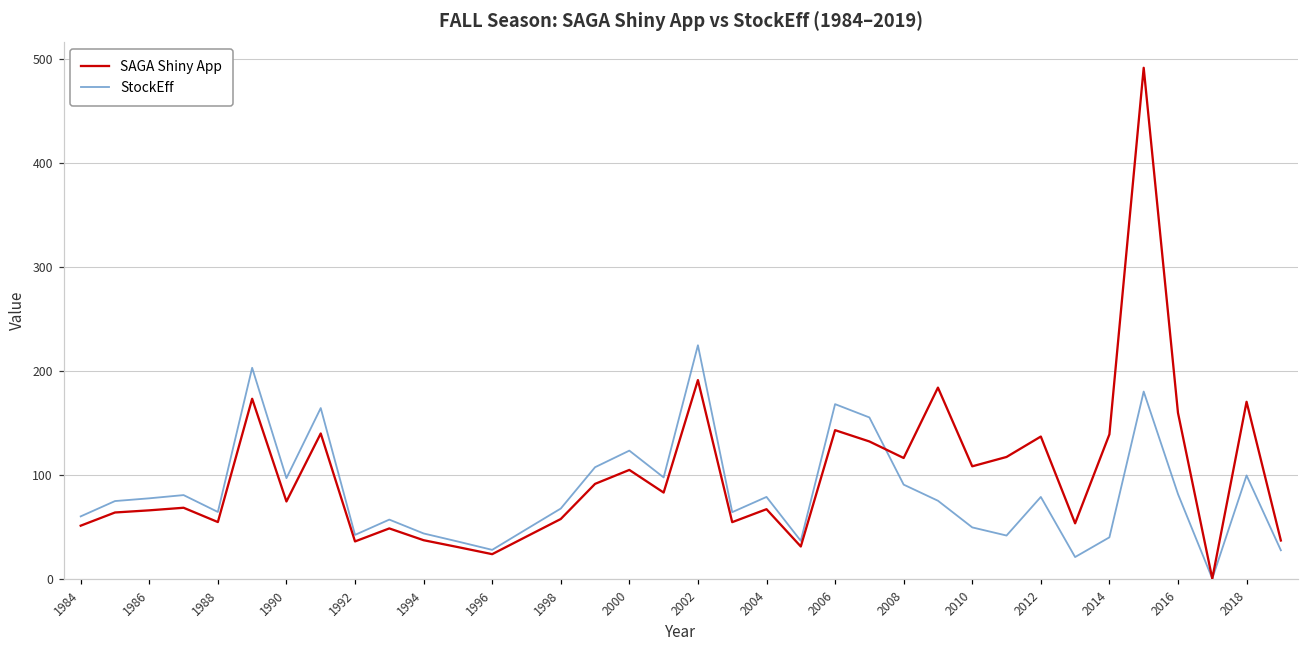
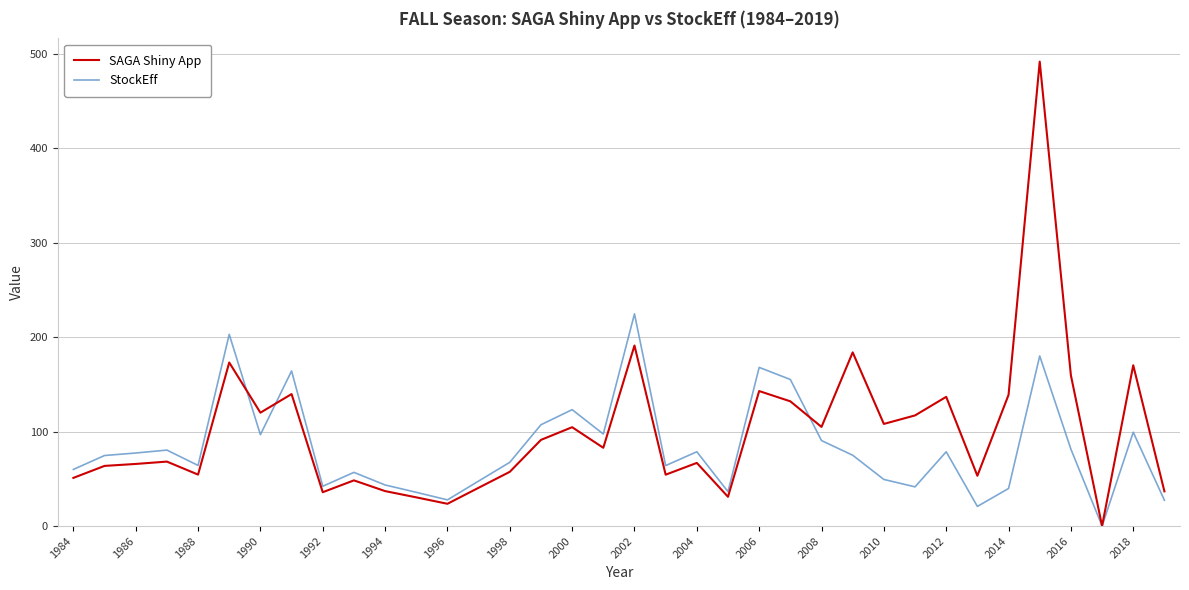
  {
    "SAGA Shiny App": {
      "1984": 50,
      "1986": 70,
      "1988": 50,
-     "1990": 70,
+     "1990": 120,
      "1992": 40,
      "1994": 40,
      "1996": 20,
      "1998": 60,
      "2000": 100,
      "2002": 190,
      "2004": 70,
      "2006": 140,
-     "2008": 120,
+     "2008": 100,
      "2010": 110,
      "2012": 140,
      "2014": 140,
      "2016": 160,
      "2018": 170
    },
    "StockEff": {
      "1984": 60,
      "1986": 80,
      "1988": 60,
      "1990": 100,
      "1992": 40,
      "1994": 40,
      "1996": 30,
      "1998": 70,
      "2000": 120,
      "2002": 220,
      "2004": 80,
      "2006": 170,
      "2008": 90,
      "2010": 50,
      "2012": 80,
      "2014": 40,
      "2016": 80,
      "2018": 100
    }
  }
